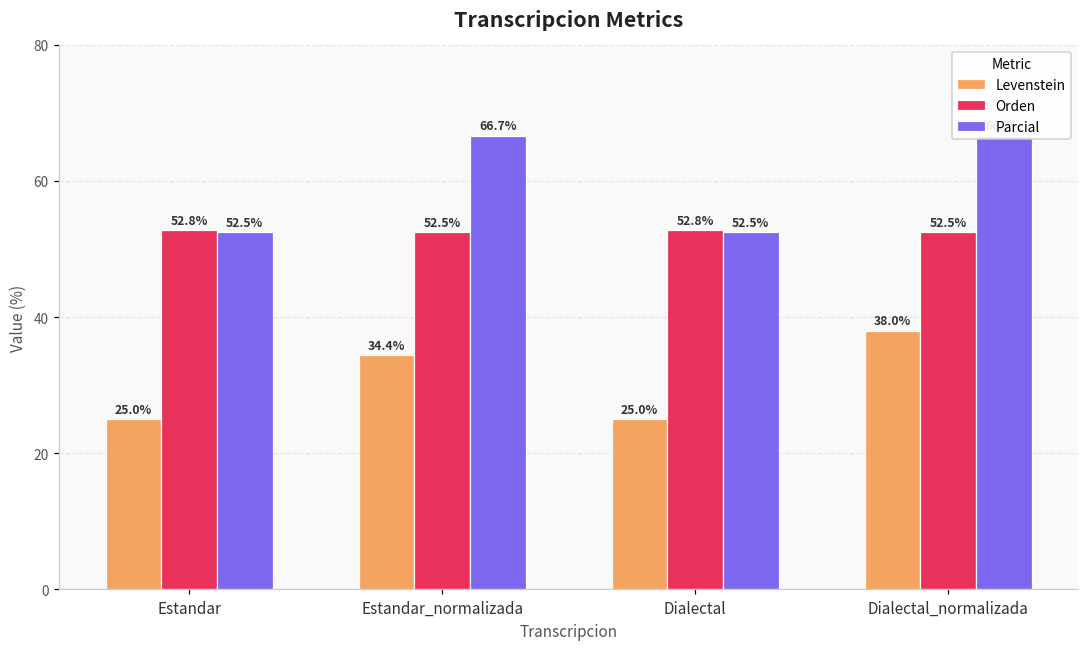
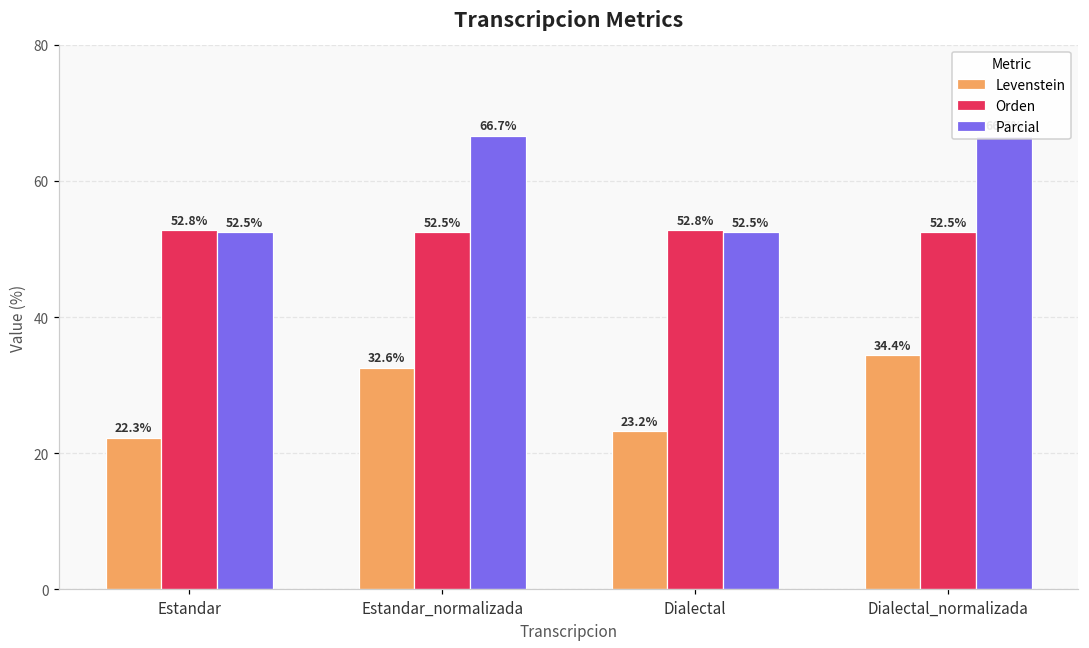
  {
    "Levenstein": {
-     "Estandar": "25.0%",
-     "Estandar_normalizada": "34.4%",
-     "Dialectal": "25.0%",
-     "Dialectal_normalizada": "38.0%"
+     "Estandar": "22.3%",
+     "Estandar_normalizada": "32.6%",
+     "Dialectal": "23.2%",
+     "Dialectal_normalizada": "34.4%"
    },
    "Orden": {
      "Estandar": "52.8%",
      "Estandar_normalizada": "52.5%",
      "Dialectal": "52.8%",
      "Dialectal_normalizada": "52.5%"
    },
    "Parcial": {
      "Estandar": "52.5%",
      "Estandar_normalizada": "66.7%",
      "Dialectal": "52.5%"
    }
  }
